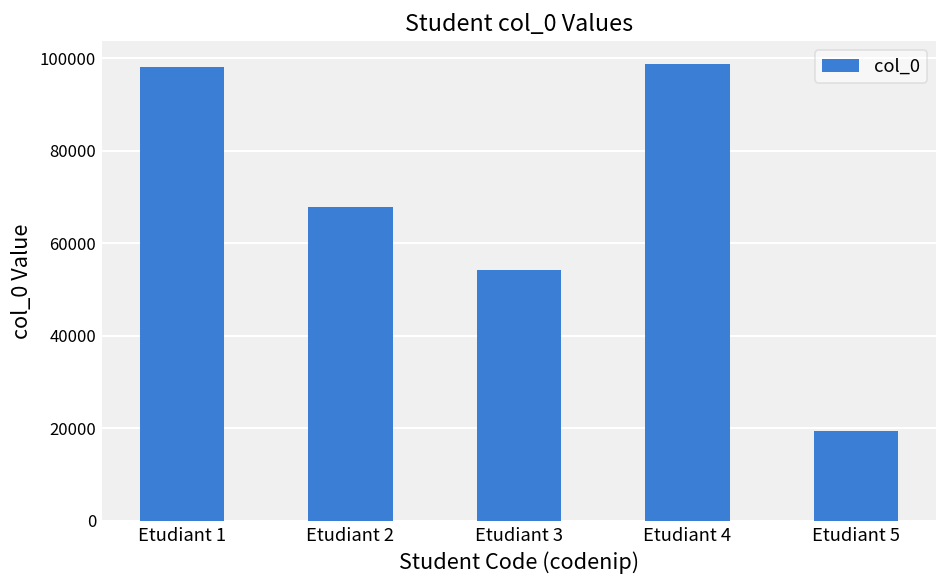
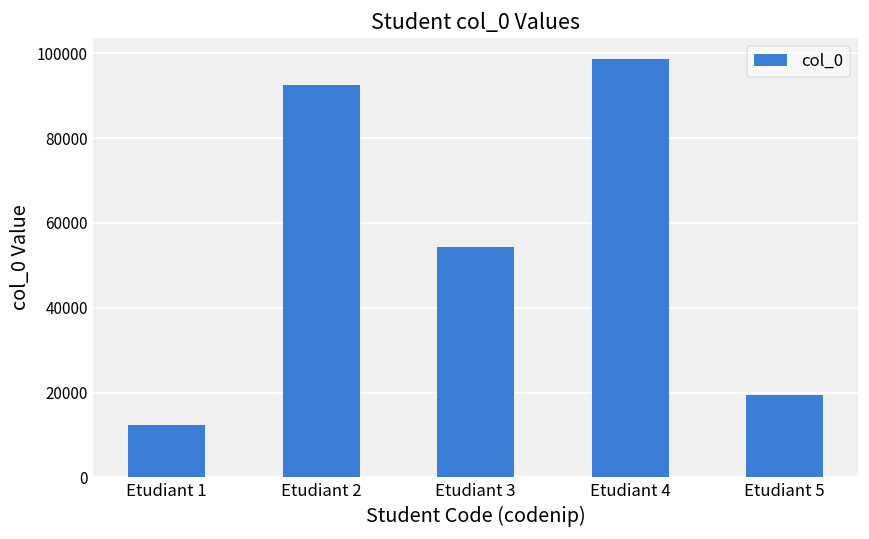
  {
-   "Etudiant 1": 98000,
-   "Etudiant 2": 68000,
+   "Etudiant 1": 12000,
+   "Etudiant 2": 92000,
    "Etudiant 3": 54000,
    "Etudiant 4": 99000,
    "Etudiant 5": 19000
  }
